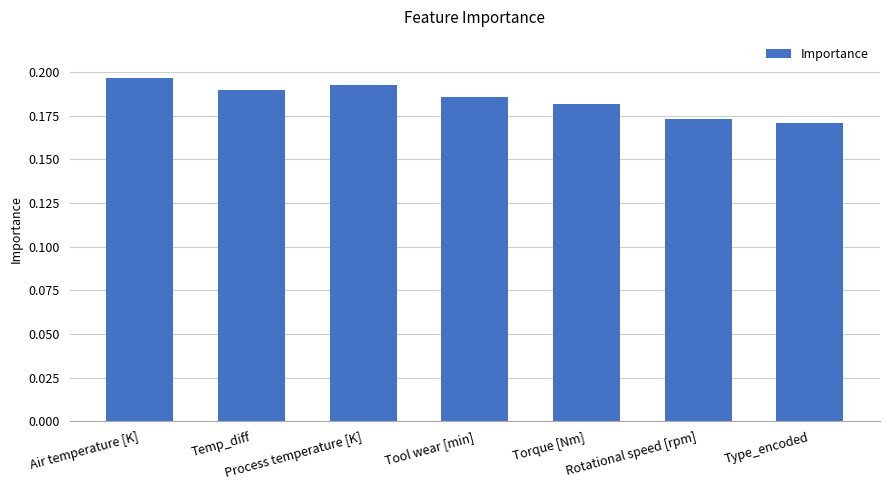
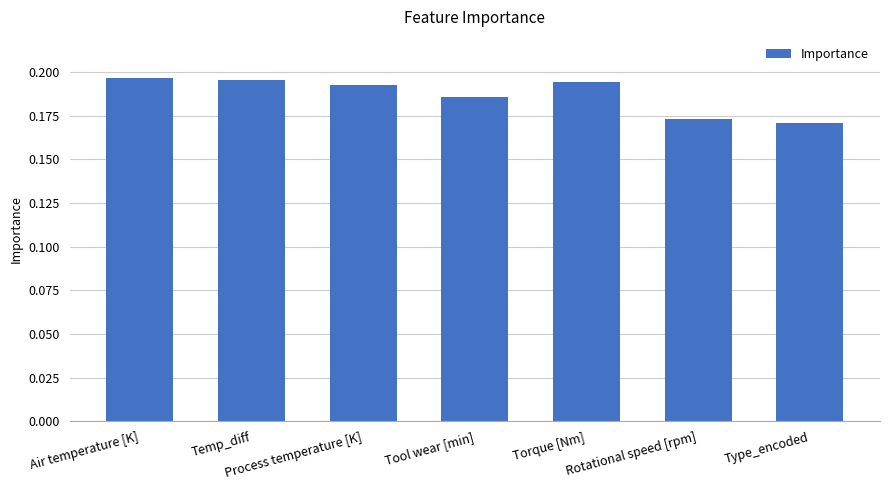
  {
    "Air temperature [K]": 0.196,
-   "Temp_diff": 0.190,
+   "Temp_diff": 0.195,
    "Process temperature [K]": 0.193,
    "Tool wear [min]": 0.186,
-   "Torque [Nm]": 0.181,
+   "Torque [Nm]": 0.194,
    "Rotational speed [rpm]": 0.173,
    "Type_encoded": 0.170
  }
